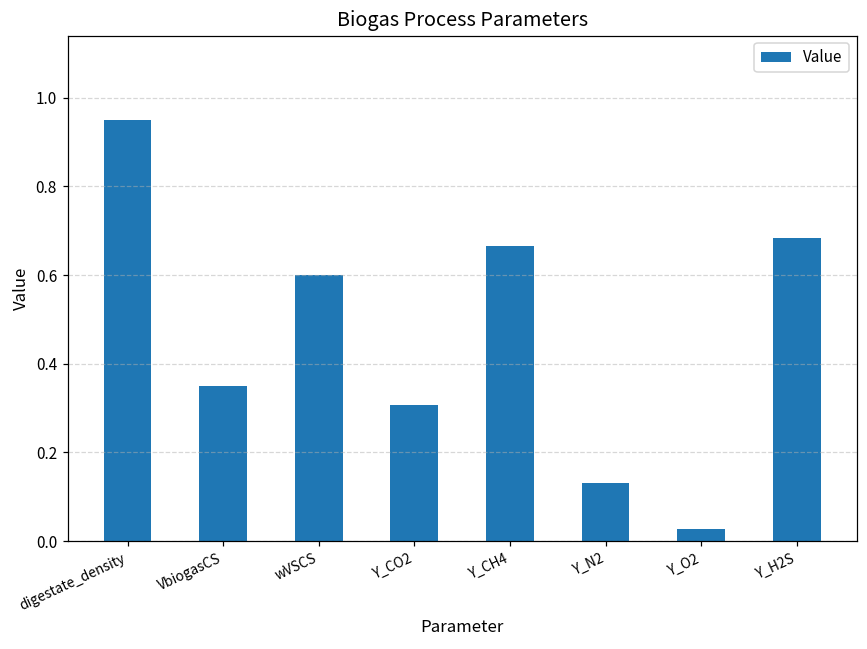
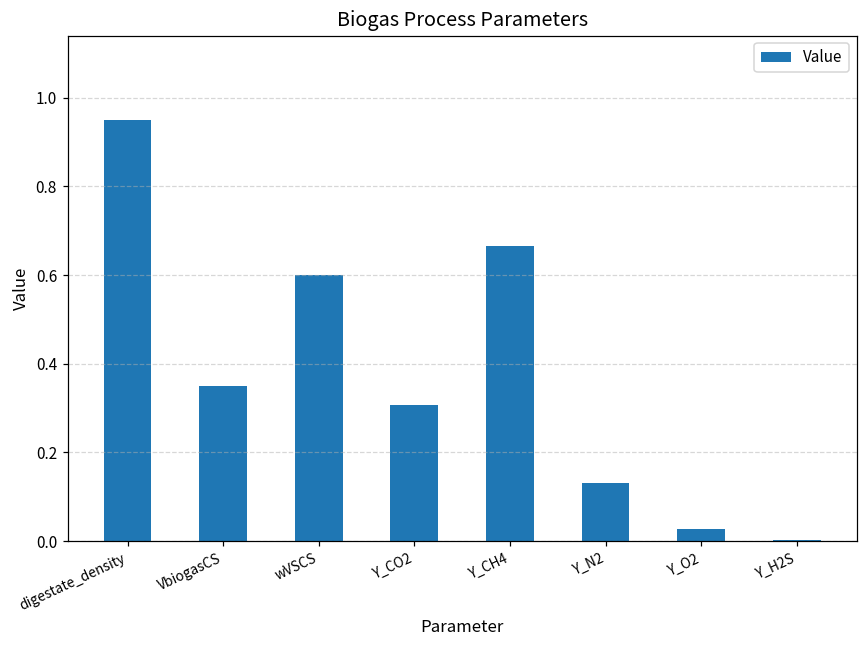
  {
    "digestate_density": 0.95,
    "VbiogasCS": 0.35,
    "wVSCS": 0.60,
    "Y_CO2": 0.31,
    "Y_CH4": 0.67,
    "Y_N2": 0.13,
    "Y_O2": 0.03,
-   "Y_H2S": 0.68
+   "Y_H2S": 0.00
  }
